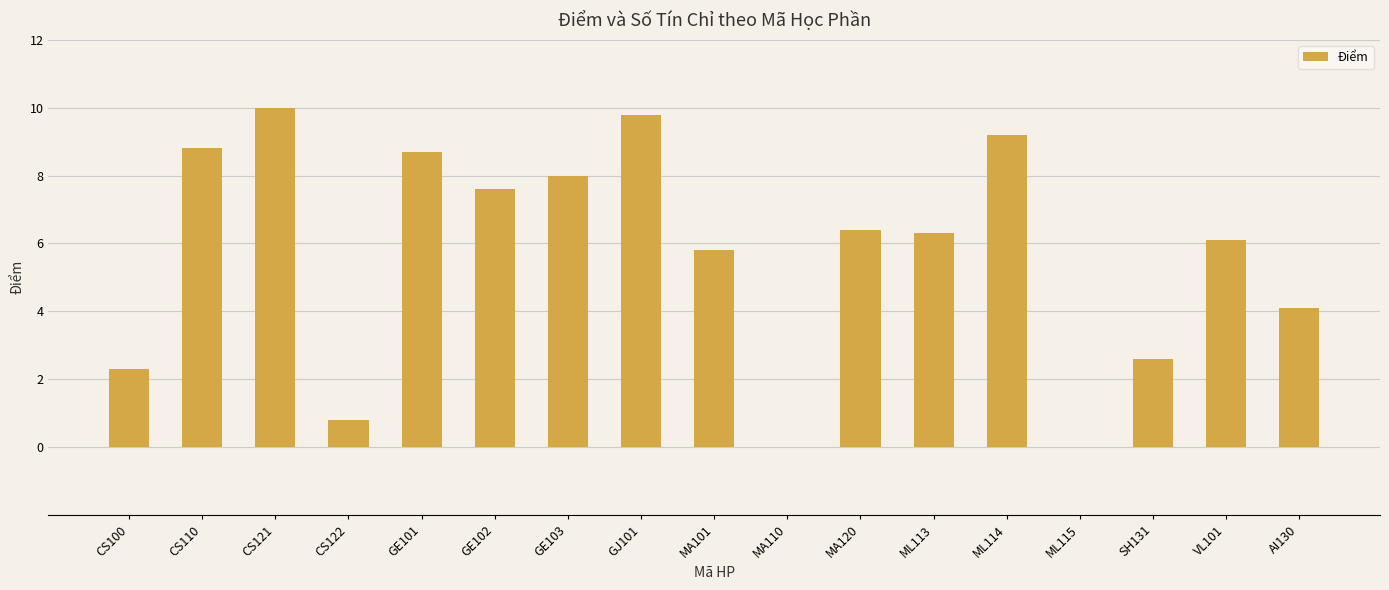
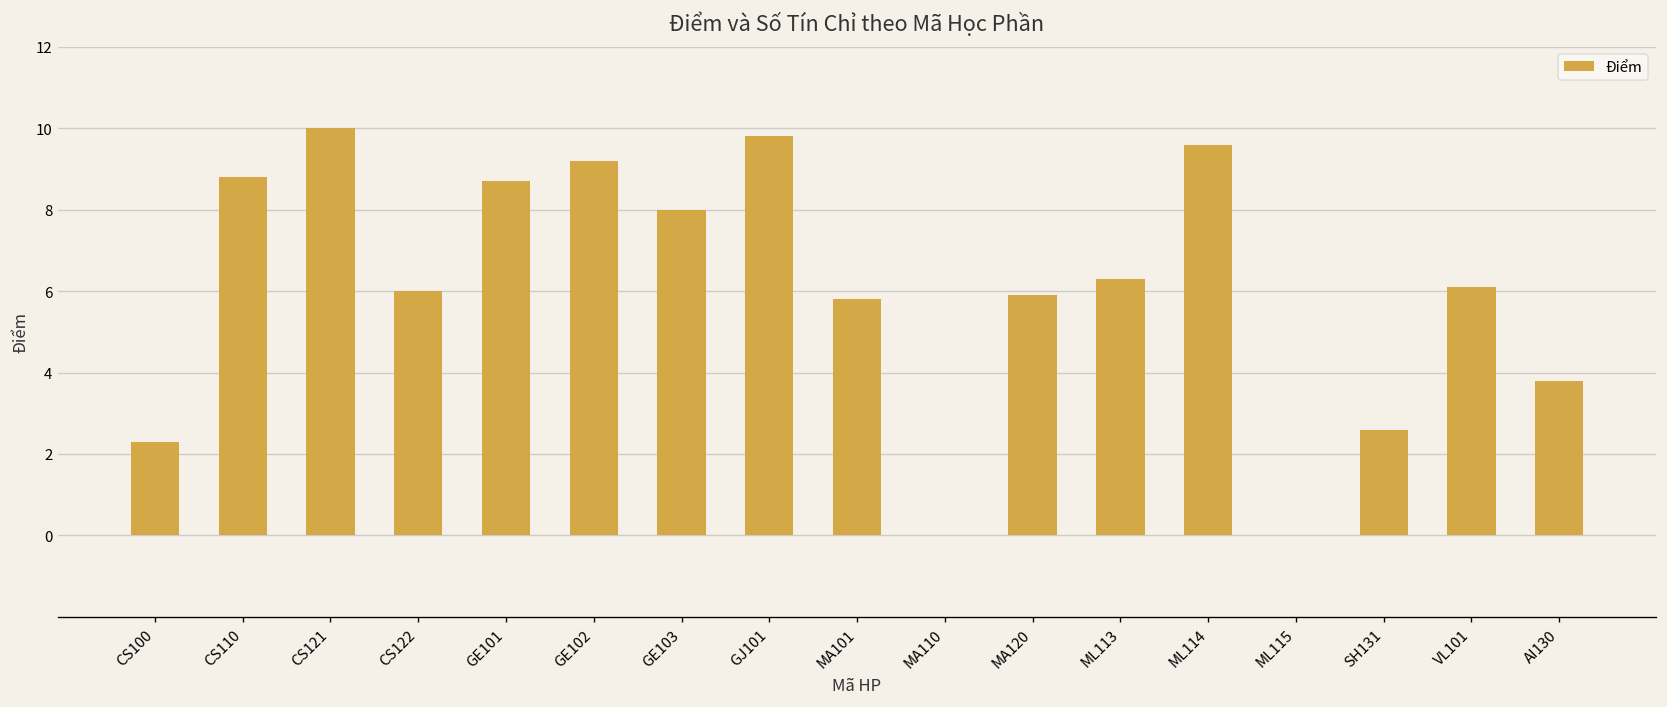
  {
    "CS100": 2.3,
    "CS110": 8.8,
    "CS121": 10.0,
-   "CS122": 0.8,
+   "CS122": 6.0,
    "GE101": 8.7,
-   "GE102": 7.6,
+   "GE102": 9.2,
    "GE103": 8.0,
    "GJ101": 9.8,
    "MA101": 5.8,
    "MA110": 0.0,
-   "MA120": 6.4,
+   "MA120": 5.9,
    "ML113": 6.3,
-   "ML114": 9.2,
+   "ML114": 9.6,
    "ML115": 0.0,
    "SH131": 2.6,
    "VL101": 6.1,
-   "AI130": 4.1
+   "AI130": 3.8
  }
